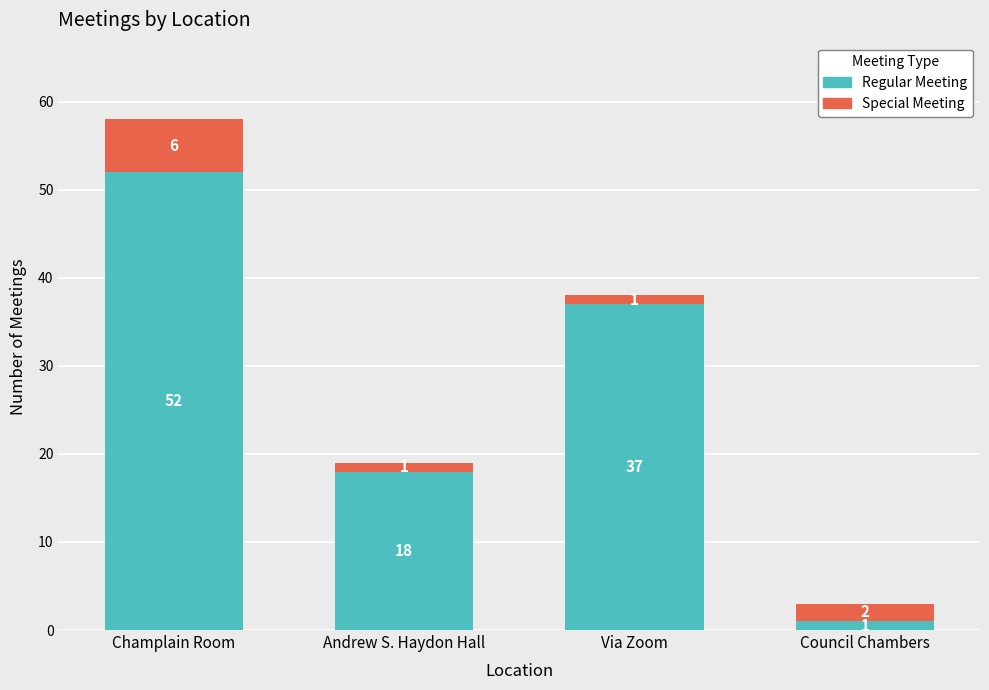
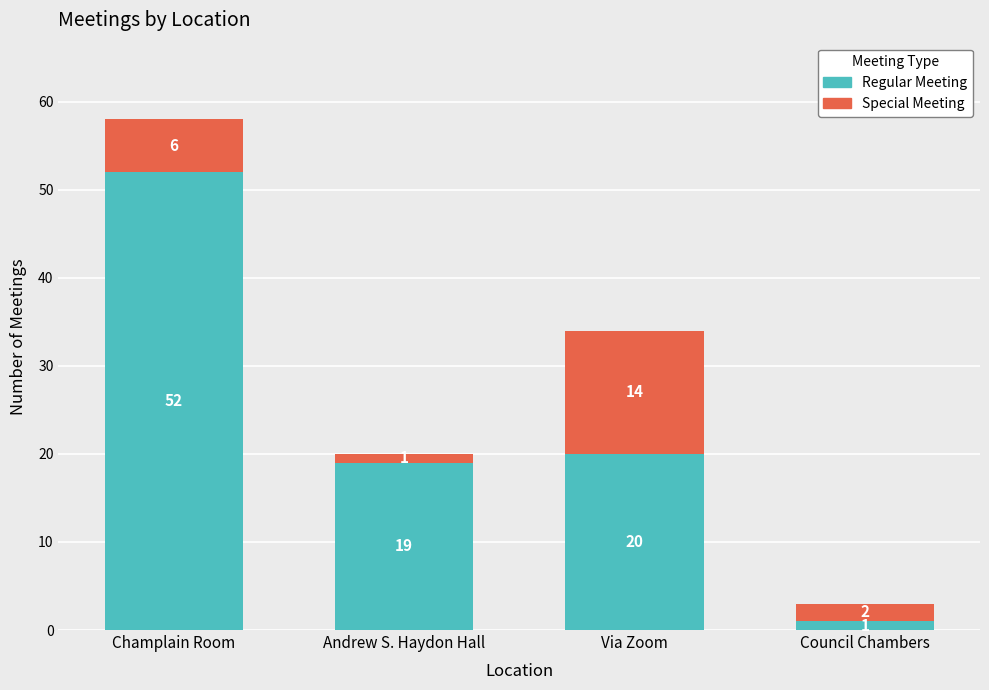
  {
    "Regular Meeting": {
      "Champlain Room": 52,
-     "Andrew S. Haydon Hall": 18,
-     "Via Zoom": 37
+     "Andrew S. Haydon Hall": 19,
+     "Via Zoom": 20
    },
    "Special Meeting": {
      "Champlain Room": 6,
      "Andrew S. Haydon Hall": 1,
-     "Via Zoom": 1
+     "Via Zoom": 14
    }
  }
